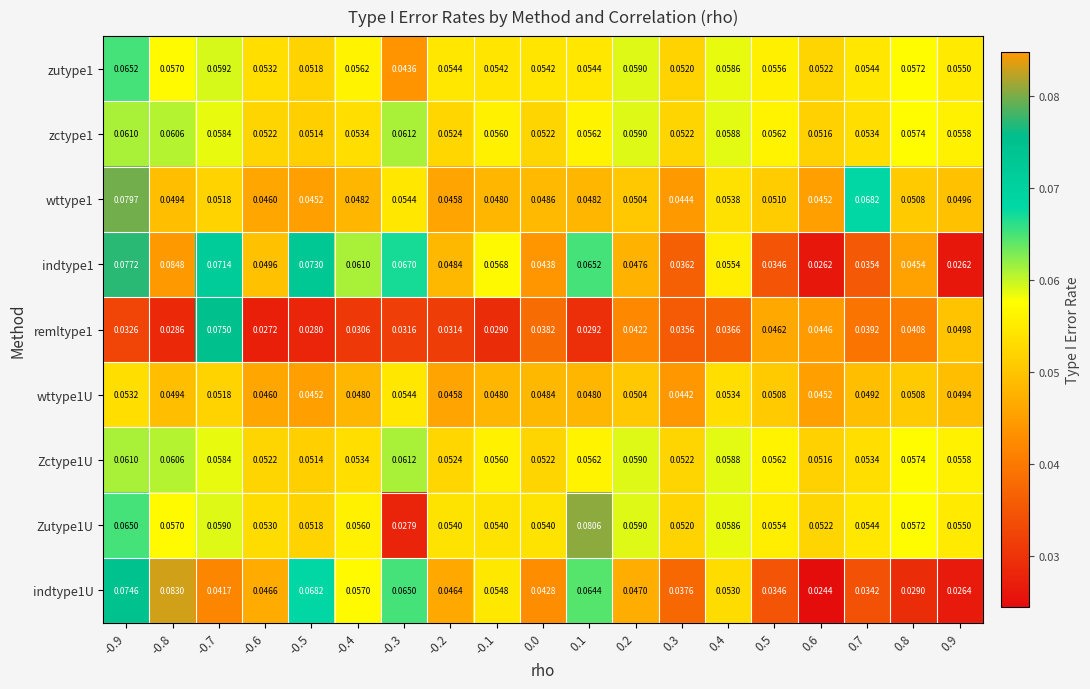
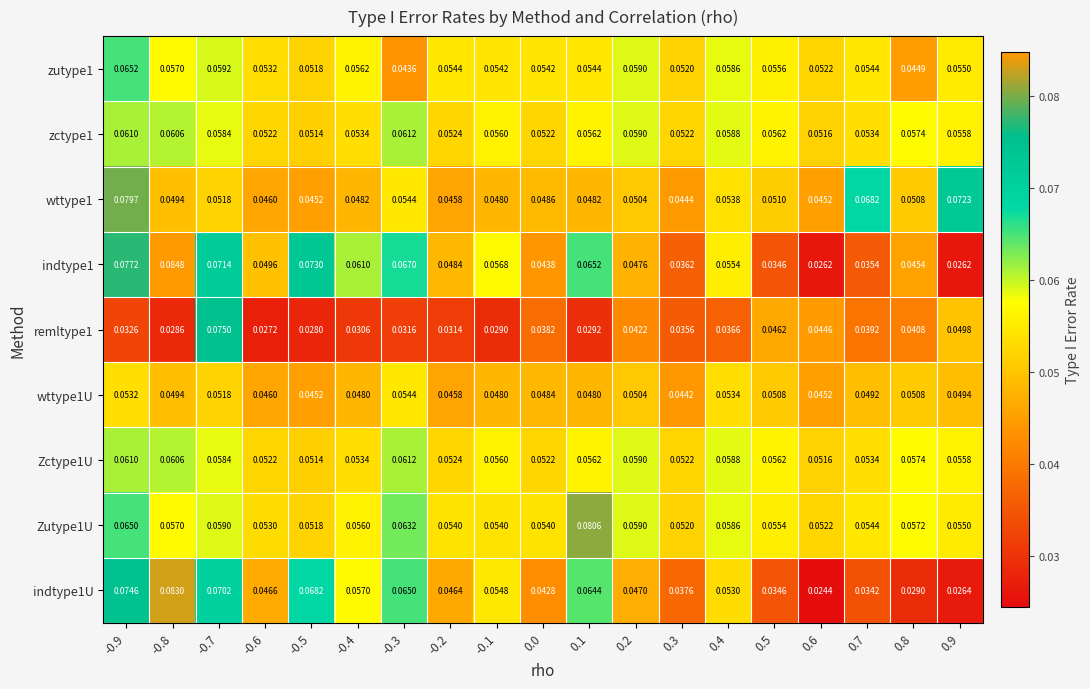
  {
    "zutype1": {
      "-0.9": 0.0652,
      "-0.8": 0.0570,
      "-0.7": 0.0592,
      "-0.6": 0.0532,
      "-0.5": 0.0518,
      "-0.4": 0.0562,
      "-0.3": 0.0436,
      "-0.2": 0.0544,
      "-0.1": 0.0542,
      "0.0": 0.0542,
      "0.1": 0.0544,
      "0.2": 0.0590,
      "0.3": 0.0520,
      "0.4": 0.0586,
      "0.5": 0.0556,
      "0.6": 0.0522,
      "0.7": 0.0544,
-     "0.8": 0.0572,
+     "0.8": 0.0449,
      "0.9": 0.0550
    },
    "zctype1": {
      "-0.9": 0.0610,
      "-0.8": 0.0606,
      "-0.7": 0.0584,
      "-0.6": 0.0522,
      "-0.5": 0.0514,
      "-0.4": 0.0534,
      "-0.3": 0.0612,
      "-0.2": 0.0524,
      "-0.1": 0.0560,
      "0.0": 0.0522,
      "0.1": 0.0562,
      "0.2": 0.0590,
      "0.3": 0.0522,
      "0.4": 0.0588,
      "0.5": 0.0562,
      "0.6": 0.0516,
      "0.7": 0.0534,
      "0.8": 0.0574,
      "0.9": 0.0558
    },
    "wttype1": {
      "-0.9": 0.0797,
      "-0.8": 0.0494,
      "-0.7": 0.0518,
      "-0.6": 0.0460,
      "-0.5": 0.0452,
      "-0.4": 0.0482,
      "-0.3": 0.0544,
      "-0.2": 0.0458,
      "-0.1": 0.0480,
      "0.0": 0.0486,
      "0.1": 0.0482,
      "0.2": 0.0504,
      "0.3": 0.0444,
      "0.4": 0.0538,
      "0.5": 0.0510,
      "0.6": 0.0452,
      "0.7": 0.0682,
      "0.8": 0.0508,
-     "0.9": 0.0496
+     "0.9": 0.0723
    },
    "indtype1": {
      "-0.9": 0.0772,
      "-0.8": 0.0848,
      "-0.7": 0.0714,
      "-0.6": 0.0496,
      "-0.5": 0.0730,
      "-0.4": 0.0610,
      "-0.3": 0.0670,
      "-0.2": 0.0484,
      "-0.1": 0.0568,
      "0.0": 0.0438,
      "0.1": 0.0652,
      "0.2": 0.0476,
      "0.3": 0.0362,
      "0.4": 0.0554,
      "0.5": 0.0346,
      "0.6": 0.0262,
      "0.7": 0.0354,
      "0.8": 0.0454,
      "0.9": 0.0262
    },
    "remltype1": {
      "-0.9": 0.0326,
      "-0.8": 0.0286,
      "-0.7": 0.0750,
      "-0.6": 0.0272,
      "-0.5": 0.0280,
      "-0.4": 0.0306,
      "-0.3": 0.0316,
      "-0.2": 0.0314,
      "-0.1": 0.0290,
      "0.0": 0.0382,
      "0.1": 0.0292,
      "0.2": 0.0422,
      "0.3": 0.0356,
      "0.4": 0.0366,
      "0.5": 0.0462,
      "0.6": 0.0446,
      "0.7": 0.0392,
      "0.8": 0.0408,
      "0.9": 0.0498
    },
    "wttype1U": {
      "-0.9": 0.0532,
      "-0.8": 0.0494,
      "-0.7": 0.0518,
      "-0.6": 0.0460,
      "-0.5": 0.0452,
      "-0.4": 0.0480,
      "-0.3": 0.0544,
      "-0.2": 0.0458,
      "-0.1": 0.0480,
      "0.0": 0.0484,
      "0.1": 0.0480,
      "0.2": 0.0504,
      "0.3": 0.0442,
      "0.4": 0.0534,
      "0.5": 0.0508,
      "0.6": 0.0452,
      "0.7": 0.0492,
      "0.8": 0.0508,
      "0.9": 0.0494
    },
    "Zctype1U": {
      "-0.9": 0.0610,
      "-0.8": 0.0606,
      "-0.7": 0.0584,
      "-0.6": 0.0522,
      "-0.5": 0.0514,
      "-0.4": 0.0534,
      "-0.3": 0.0612,
      "-0.2": 0.0524,
      "-0.1": 0.0560,
      "0.0": 0.0522,
      "0.1": 0.0562,
      "0.2": 0.0590,
      "0.3": 0.0522,
      "0.4": 0.0588,
      "0.5": 0.0562,
      "0.6": 0.0516,
      "0.7": 0.0534,
      "0.8": 0.0574,
      "0.9": 0.0558
    },
    "Zutype1U": {
      "-0.9": 0.0650,
      "-0.8": 0.0570,
      "-0.7": 0.0590,
      "-0.6": 0.0530,
      "-0.5": 0.0518,
      "-0.4": 0.0560,
-     "-0.3": 0.0279,
+     "-0.3": 0.0632,
      "-0.2": 0.0540,
      "-0.1": 0.0540,
      "0.0": 0.0540,
      "0.1": 0.0806,
      "0.2": 0.0590,
      "0.3": 0.0520,
      "0.4": 0.0586,
      "0.5": 0.0554,
      "0.6": 0.0522,
      "0.7": 0.0544,
      "0.8": 0.0572,
      "0.9": 0.0550
    },
    "indtype1U": {
      "-0.9": 0.0746,
      "-0.8": 0.0830,
-     "-0.7": 0.0417,
+     "-0.7": 0.0702,
      "-0.6": 0.0466,
      "-0.5": 0.0682,
      "-0.4": 0.0570,
      "-0.3": 0.0650,
      "-0.2": 0.0464,
      "-0.1": 0.0548,
      "0.0": 0.0428,
      "0.1": 0.0644,
      "0.2": 0.0470,
      "0.3": 0.0376,
      "0.4": 0.0530,
      "0.5": 0.0346,
      "0.6": 0.0244,
      "0.7": 0.0342,
      "0.8": 0.0290,
      "0.9": 0.0264
    }
  }
